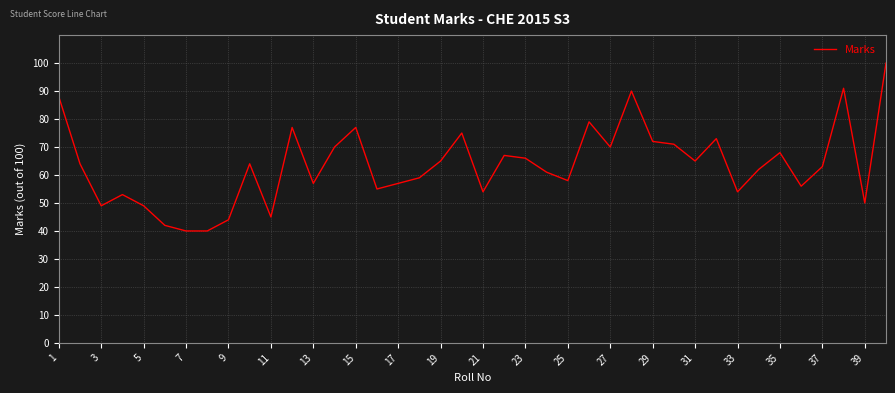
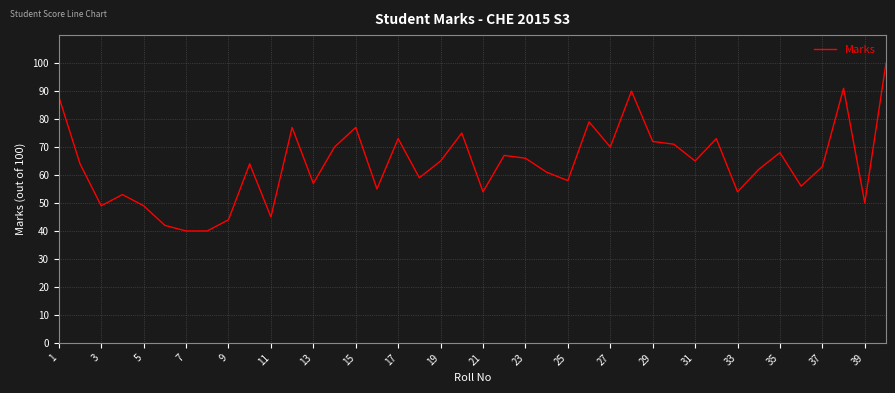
  {
    "1": 88,
    "3": 49,
    "5": 49,
    "7": 40,
    "9": 44,
    "11": 45,
    "13": 57,
    "15": 77,
-   "17": 57,
+   "17": 73,
    "19": 65,
    "21": 54,
    "23": 66,
    "25": 58,
    "27": 70,
    "29": 72,
    "31": 65,
    "33": 54,
    "35": 68,
    "37": 63,
    "39": 50
  }
